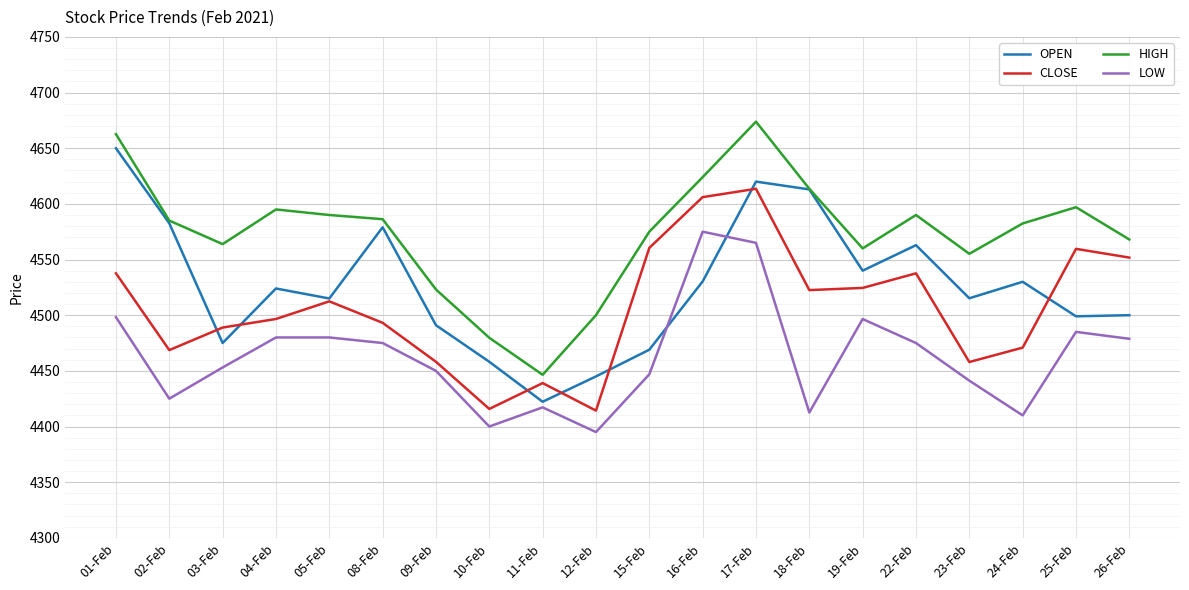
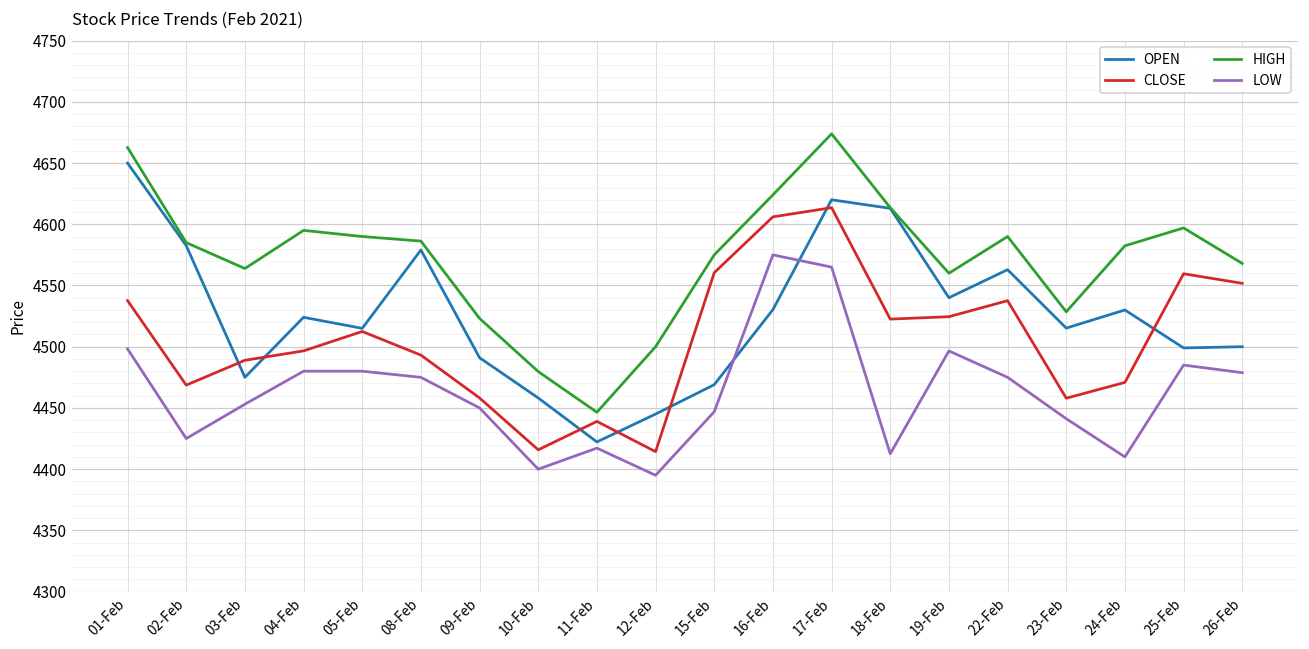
  {
    "OPEN": {
      "01-Feb": 4650,
      "02-Feb": 4583,
      "03-Feb": 4475,
      "04-Feb": 4524,
      "05-Feb": 4515,
      "08-Feb": 4579,
      "09-Feb": 4491,
      "10-Feb": 4458,
      "11-Feb": 4422,
      "12-Feb": 4445,
      "15-Feb": 4469,
      "16-Feb": 4530,
      "17-Feb": 4620,
      "19-Feb": 4540,
      "22-Feb": 4563,
      "23-Feb": 4515,
      "24-Feb": 4530,
      "25-Feb": 4499,
      "26-Feb": 4500
    },
    "CLOSE": {
      "01-Feb": 4538,
      "02-Feb": 4469,
      "03-Feb": 4489,
      "04-Feb": 4497,
      "05-Feb": 4512,
      "08-Feb": 4493,
      "09-Feb": 4458,
      "10-Feb": 4416,
      "11-Feb": 4439,
      "12-Feb": 4414,
      "15-Feb": 4560,
      "16-Feb": 4606,
      "17-Feb": 4614,
      "18-Feb": 4523,
      "19-Feb": 4525,
      "22-Feb": 4538,
      "23-Feb": 4458,
      "24-Feb": 4471,
      "25-Feb": 4560,
      "26-Feb": 4552
    },
    "HIGH": {
      "01-Feb": 4663,
      "02-Feb": 4585,
      "03-Feb": 4564,
      "04-Feb": 4595,
      "05-Feb": 4590,
      "08-Feb": 4586,
      "09-Feb": 4523,
      "10-Feb": 4480,
      "11-Feb": 4446,
      "12-Feb": 4500,
      "15-Feb": 4575,
      "16-Feb": 4624,
      "17-Feb": 4674,
      "19-Feb": 4560,
      "22-Feb": 4590,
-     "23-Feb": 4555,
+     "23-Feb": 4529,
      "24-Feb": 4582,
      "25-Feb": 4597,
      "26-Feb": 4568
    },
    "LOW": {
      "01-Feb": 4498,
      "02-Feb": 4425,
      "03-Feb": 4453,
      "04-Feb": 4480,
      "05-Feb": 4480,
      "08-Feb": 4475,
      "09-Feb": 4450,
      "10-Feb": 4400,
      "11-Feb": 4417,
      "12-Feb": 4395,
      "15-Feb": 4447,
      "16-Feb": 4575,
      "17-Feb": 4565,
      "18-Feb": 4413,
      "19-Feb": 4497,
      "22-Feb": 4475,
      "23-Feb": 4441,
      "24-Feb": 4410,
      "25-Feb": 4485,
      "26-Feb": 4479
    }
  }
